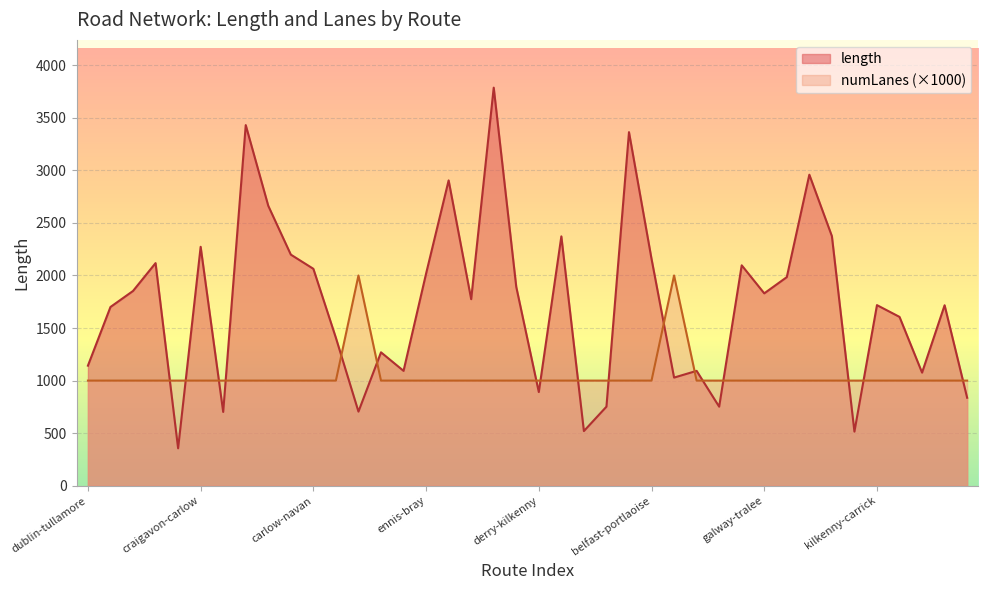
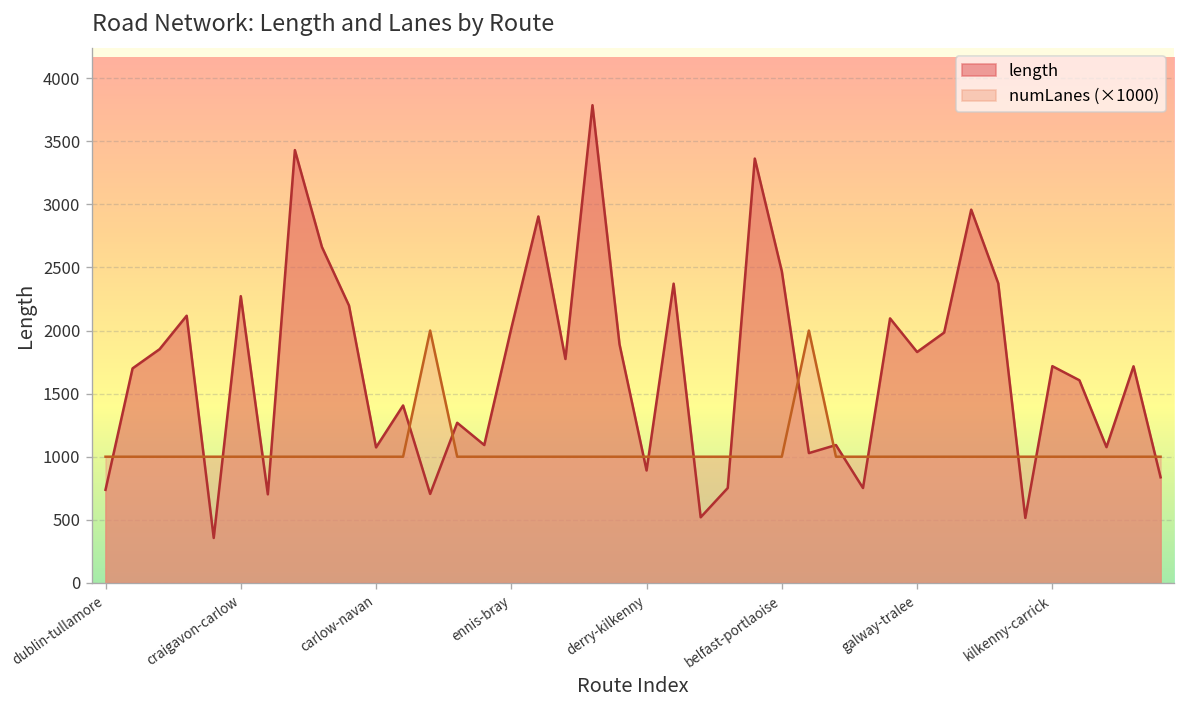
  {
    "length": {
-     "dublin-tullamore": 1140,
+     "dublin-tullamore": 740,
      "craigavon-carlow": 2270,
-     "carlow-navan": 2060,
+     "carlow-navan": 1070,
      "ennis-bray": 2020,
      "derry-kilkenny": 890,
-     "belfast-portlaoise": 2160,
+     "belfast-portlaoise": 2470,
      "galway-tralee": 1830,
      "kilkenny-carrick": 1720
    },
    "numLanes (×1000)": {
      "dublin-tullamore": 1000,
      "craigavon-carlow": 1000,
      "carlow-navan": 1000,
      "ennis-bray": 1000,
      "derry-kilkenny": 1000,
      "belfast-portlaoise": 1000,
      "galway-tralee": 1000,
      "kilkenny-carrick": 1000
    }
  }
